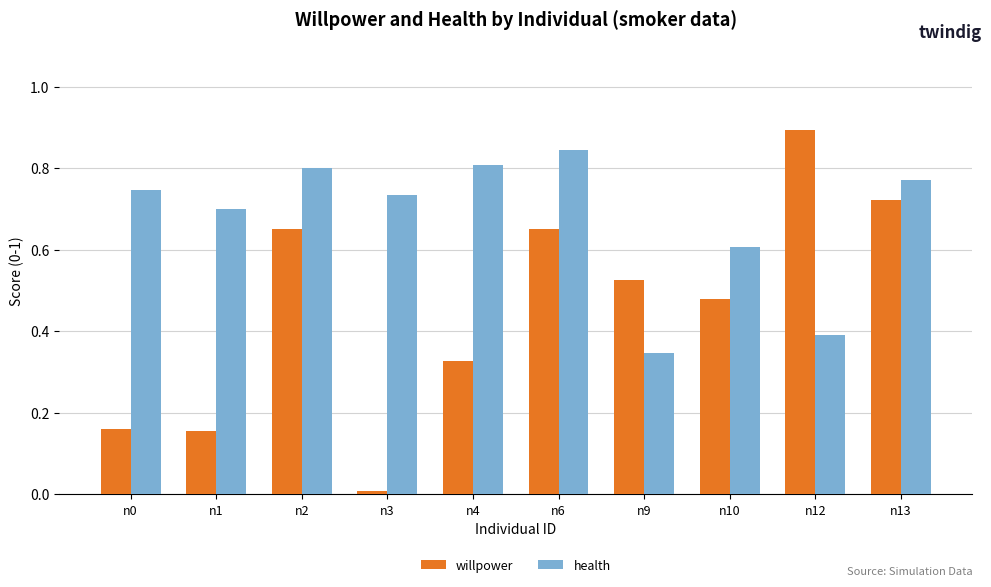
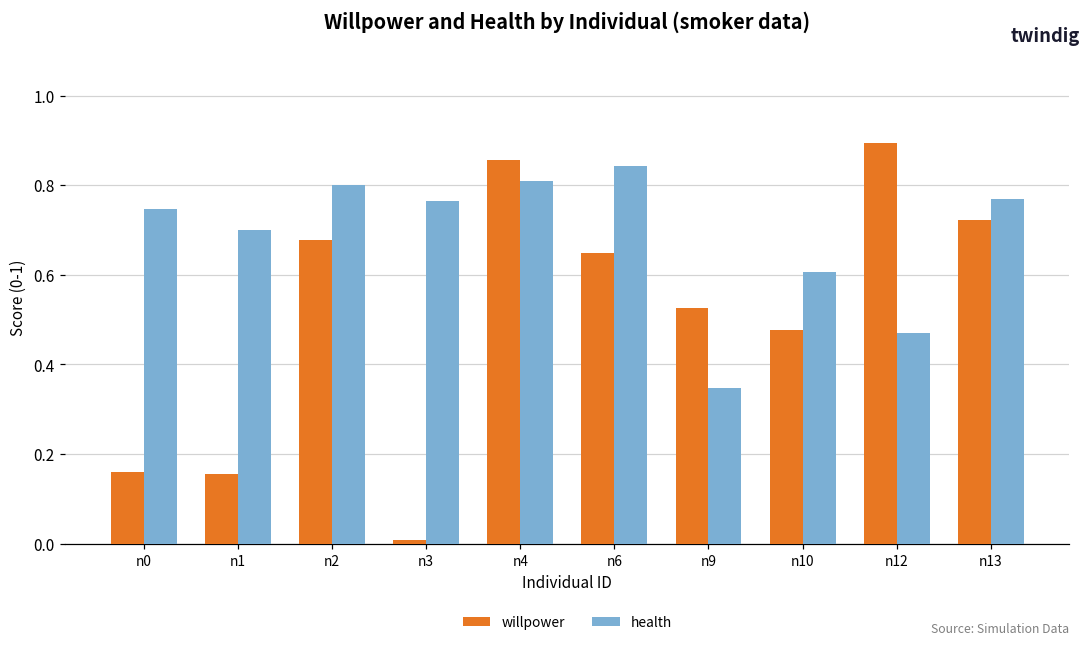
  {
    "willpower": {
      "n0": 0.16,
      "n1": 0.15,
-     "n2": 0.65,
+     "n2": 0.68,
      "n3": 0.01,
-     "n4": 0.33,
+     "n4": 0.86,
      "n6": 0.65,
      "n9": 0.53,
      "n10": 0.48,
      "n12": 0.89,
      "n13": 0.72
    },
    "health": {
      "n0": 0.75,
      "n1": 0.70,
      "n2": 0.80,
-     "n3": 0.73,
+     "n3": 0.77,
      "n4": 0.81,
      "n6": 0.84,
      "n9": 0.35,
      "n10": 0.61,
-     "n12": 0.39,
+     "n12": 0.47,
      "n13": 0.77
    }
  }
